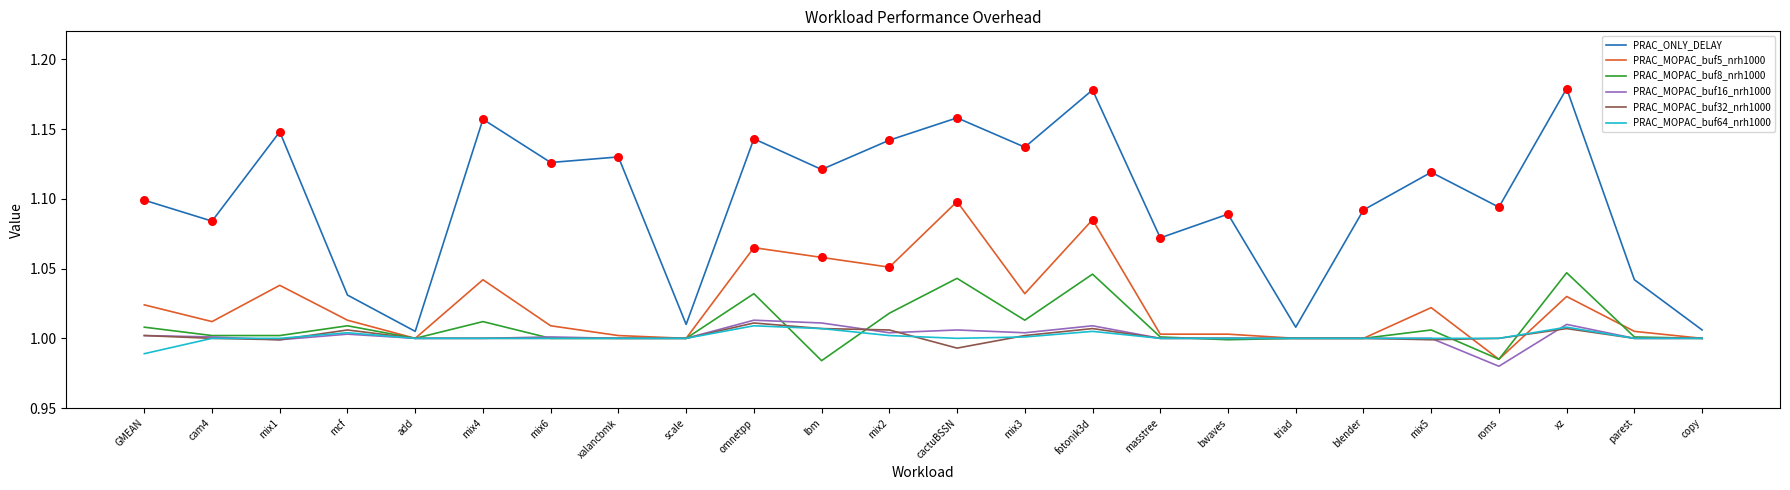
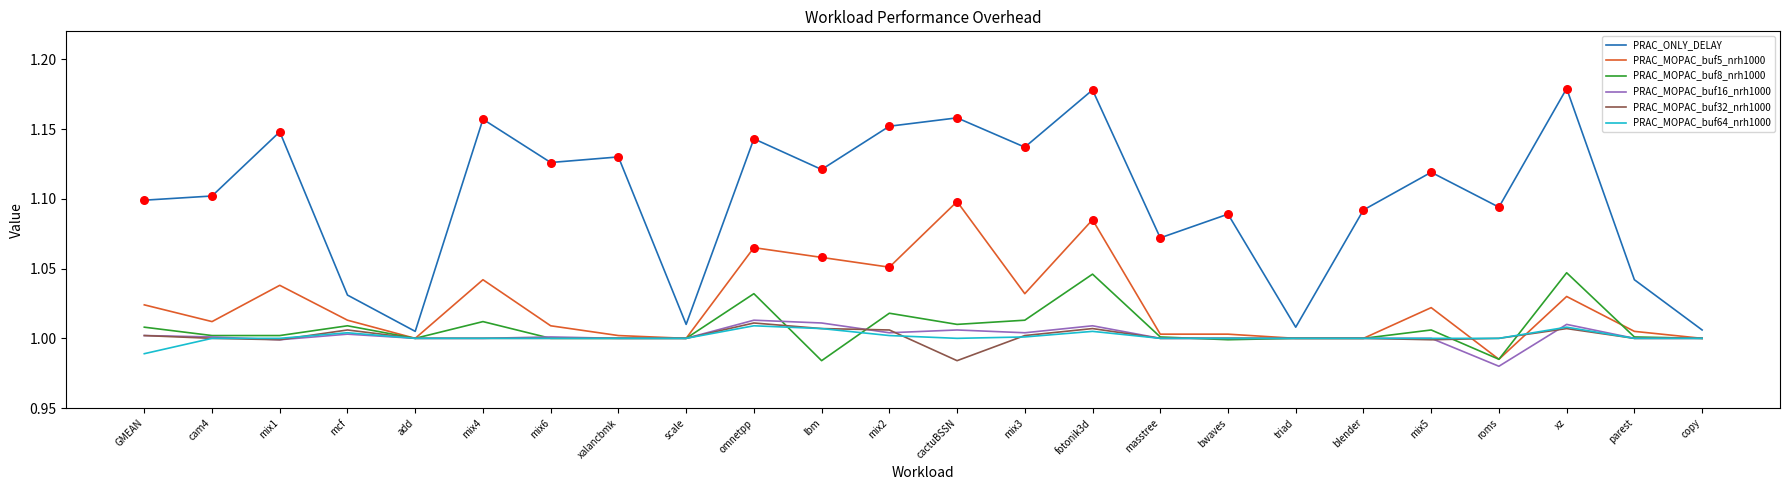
  {
    "PRAC_ONLY_DELAY": {
-     "cam4": 1.084,
+     "cam4": 1.102,
      "mcf": 1.031,
      "add": 1.005,
      "scale": 1.010,
-     "mix2": 1.142,
+     "mix2": 1.152,
      "triad": 1.008,
      "parest": 1.042,
      "copy": 1.006
    },
    "PRAC_MOPAC_buf5_nrh1000": {
      "GMEAN": 1.024,
      "cam4": 1.012,
      "mix1": 1.038,
      "mcf": 1.013,
      "mix4": 1.042,
      "mix6": 1.009,
      "xalancbmk": 1.002,
      "mix3": 1.032,
      "masstree": 1.003,
      "bwaves": 1.003,
      "mix5": 1.022,
      "xz": 1.030,
      "parest": 1.005
    },
    "PRAC_MOPAC_buf8_nrh1000": {
      "GMEAN": 1.008,
      "mix1": 1.002,
      "mcf": 1.009,
      "mix4": 1.012,
      "omnetpp": 1.032,
      "lbm": 0.984,
      "mix2": 1.018,
-     "cactuBSSN": 1.043,
+     "cactuBSSN": 1.010,
      "mix3": 1.013,
      "fotonik3d": 1.046,
      "mix5": 1.006,
      "xz": 1.047
    },
    "PRAC_MOPAC_buf16_nrh1000": {
      "omnetpp": 1.013,
      "lbm": 1.011,
      "mix2": 1.004,
      "cactuBSSN": 1.006,
      "mix3": 1.004,
      "fotonik3d": 1.009,
      "roms": 0.980,
      "xz": 1.010
    },
    "PRAC_MOPAC_buf32_nrh1000": {
      "mcf": 1.006,
      "omnetpp": 1.011,
      "mix2": 1.006,
-     "cactuBSSN": 0.993,
+     "cactuBSSN": 0.984,
      "fotonik3d": 1.007
    },
    "PRAC_MOPAC_buf64_nrh1000": {
      "GMEAN": 0.989,
      "omnetpp": 1.009,
      "mix2": 1.002,
      "cactuBSSN": 1.000,
      "fotonik3d": 1.005
    }
  }
